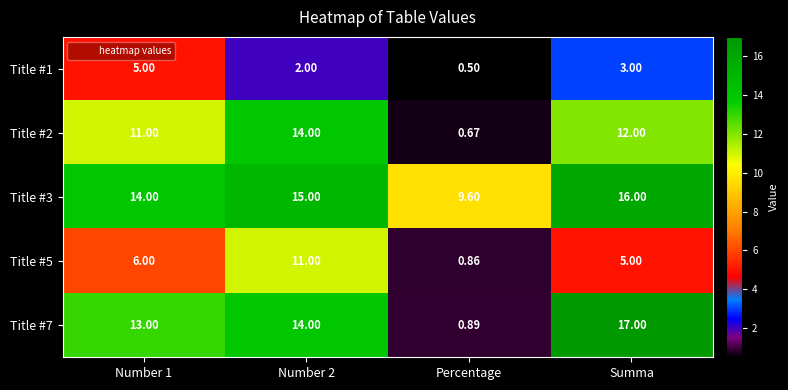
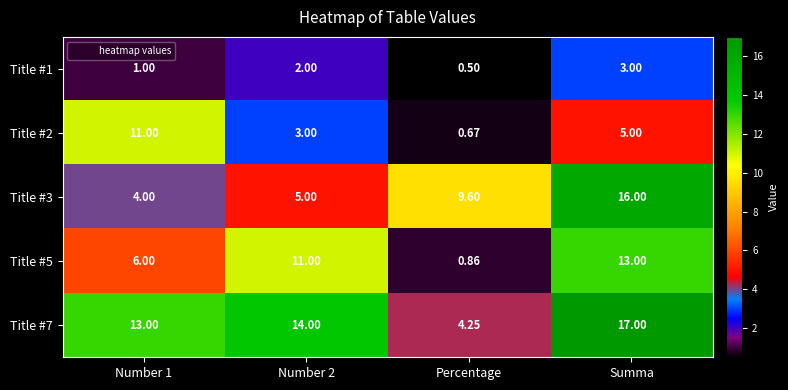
  {
    "Title #1": {
-     "Number 1": 5.00,
+     "Number 1": 1.00,
      "Number 2": 2.00,
      "Percentage": 0.50,
      "Summa": 3.00
    },
    "Title #2": {
      "Number 1": 11.00,
-     "Number 2": 14.00,
+     "Number 2": 3.00,
      "Percentage": 0.67,
-     "Summa": 12.00
+     "Summa": 5.00
    },
    "Title #3": {
-     "Number 1": 14.00,
-     "Number 2": 15.00,
+     "Number 1": 4.00,
+     "Number 2": 5.00,
      "Percentage": 9.60,
      "Summa": 16.00
    },
    "Title #5": {
      "Number 1": 6.00,
      "Number 2": 11.00,
      "Percentage": 0.86,
-     "Summa": 5.00
+     "Summa": 13.00
    },
    "Title #7": {
      "Number 1": 13.00,
      "Number 2": 14.00,
-     "Percentage": 0.89,
+     "Percentage": 4.25,
      "Summa": 17.00
    }
  }
